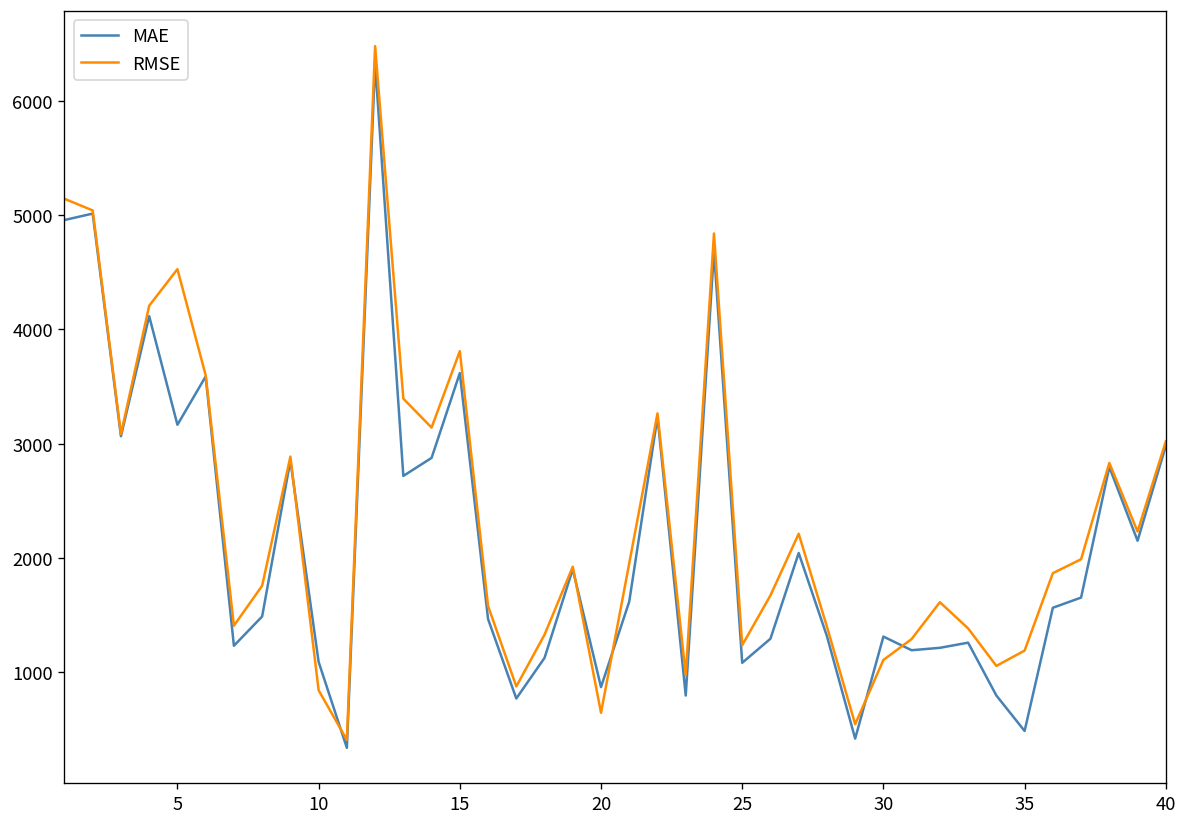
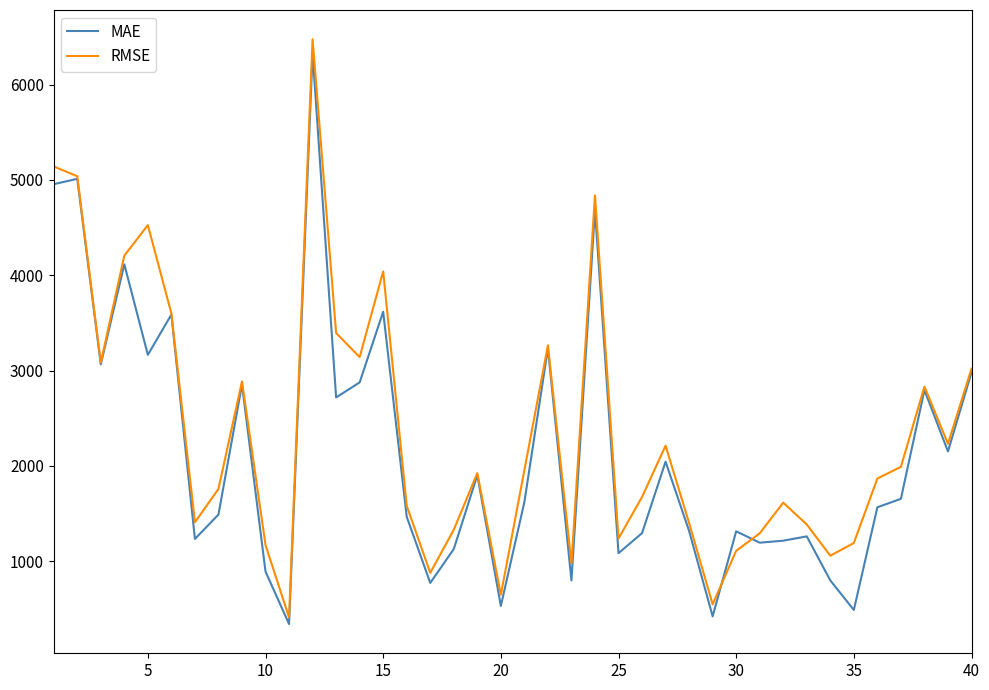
  {
    "MAE": {
      "5": 3200,
-     "10": 1100,
+     "10": 900,
      "15": 3600,
-     "20": 900,
+     "20": 500,
      "25": 1100,
      "30": 1300,
      "35": 500,
      "40": 3000
    },
    "RMSE": {
      "5": 4500,
-     "10": 800,
-     "15": 3800,
+     "10": 1200,
+     "15": 4000,
      "20": 600,
      "25": 1200,
      "30": 1100,
      "35": 1200,
      "40": 3000
    }
  }
